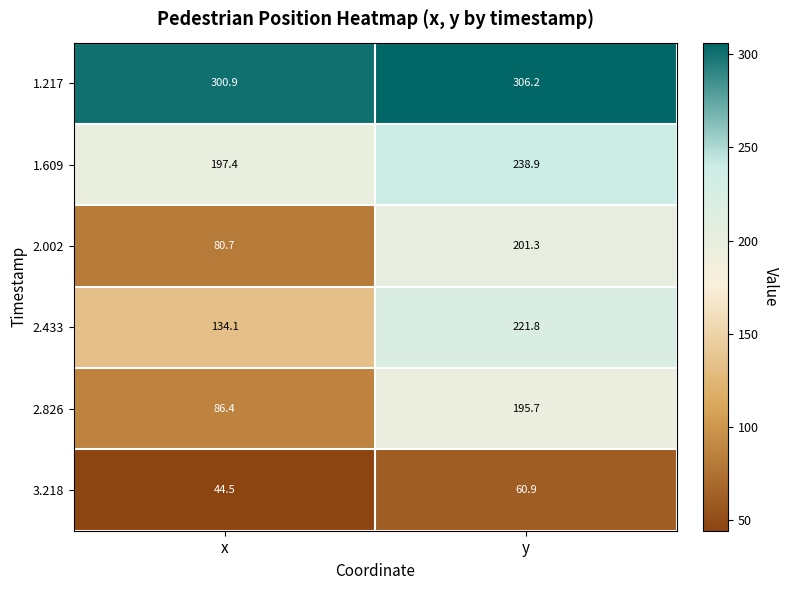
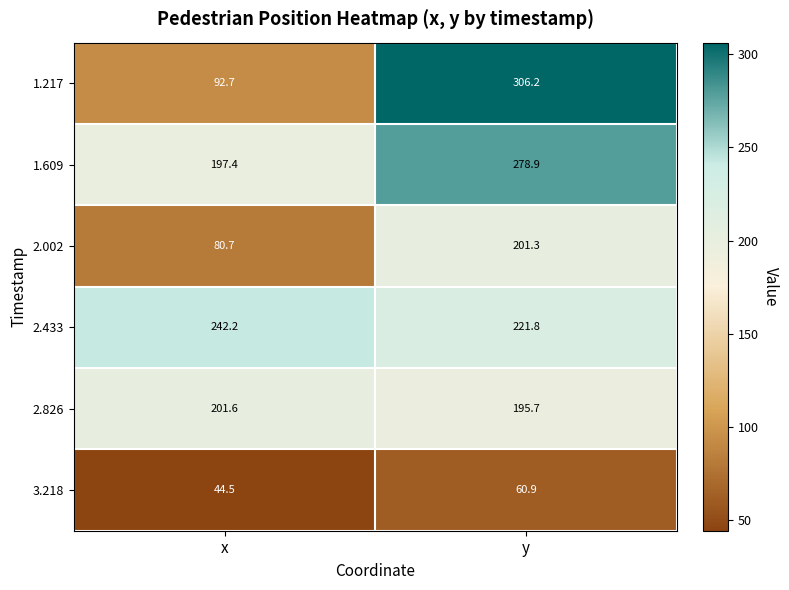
  {
    "1.217": {
-     "x": 300.9,
+     "x": 92.7,
      "y": 306.2
    },
    "1.609": {
      "x": 197.4,
-     "y": 238.9
+     "y": 278.9
    },
    "2.002": {
      "x": 80.7,
      "y": 201.3
    },
    "2.433": {
-     "x": 134.1,
+     "x": 242.2,
      "y": 221.8
    },
    "2.826": {
-     "x": 86.4,
+     "x": 201.6,
      "y": 195.7
    },
    "3.218": {
      "x": 44.5,
      "y": 60.9
    }
  }
